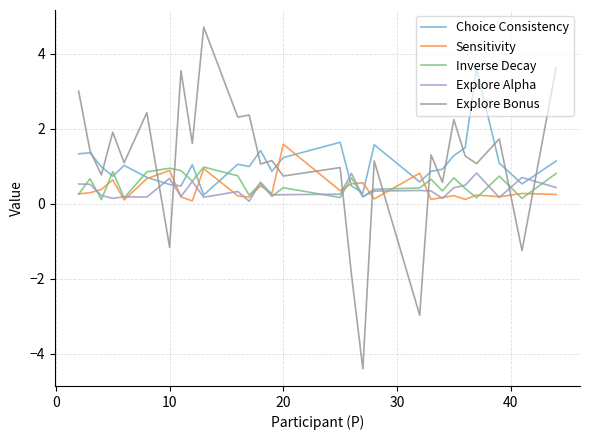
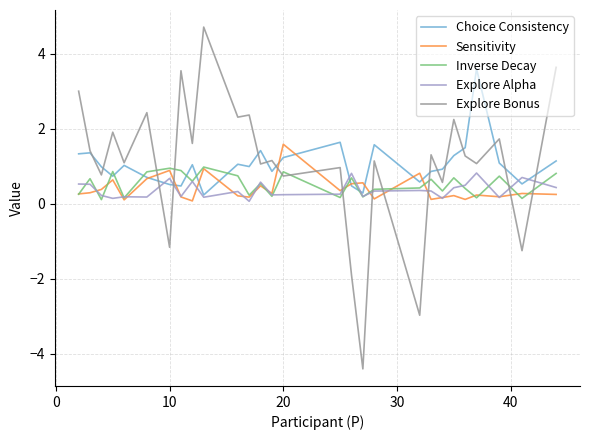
  {
    "Sensitivity": {
      "20": 1.6
    },
    "Inverse Decay": {
-     "20": 0.4
+     "20": 0.8
    }
  }
